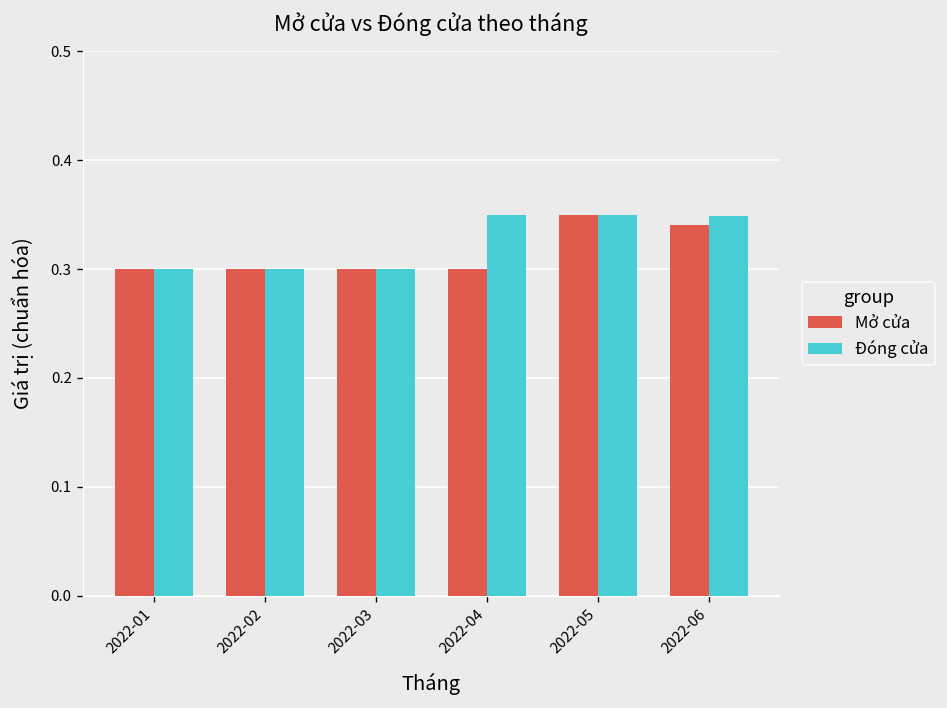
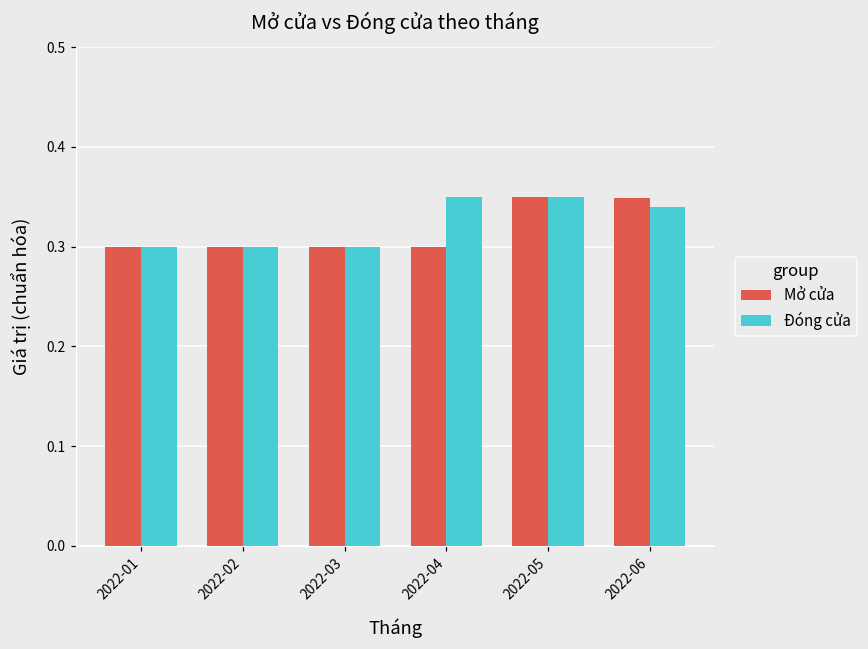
  {
    "Mở cửa": {
      "2022-01": 0.30,
      "2022-02": 0.30,
      "2022-03": 0.30,
      "2022-04": 0.30,
      "2022-05": 0.35,
-     "2022-06": 0.34
+     "2022-06": 0.35
    },
    "Đóng cửa": {
      "2022-01": 0.30,
      "2022-02": 0.30,
      "2022-03": 0.30,
      "2022-04": 0.35,
      "2022-05": 0.35,
-     "2022-06": 0.35
+     "2022-06": 0.34
    }
  }
